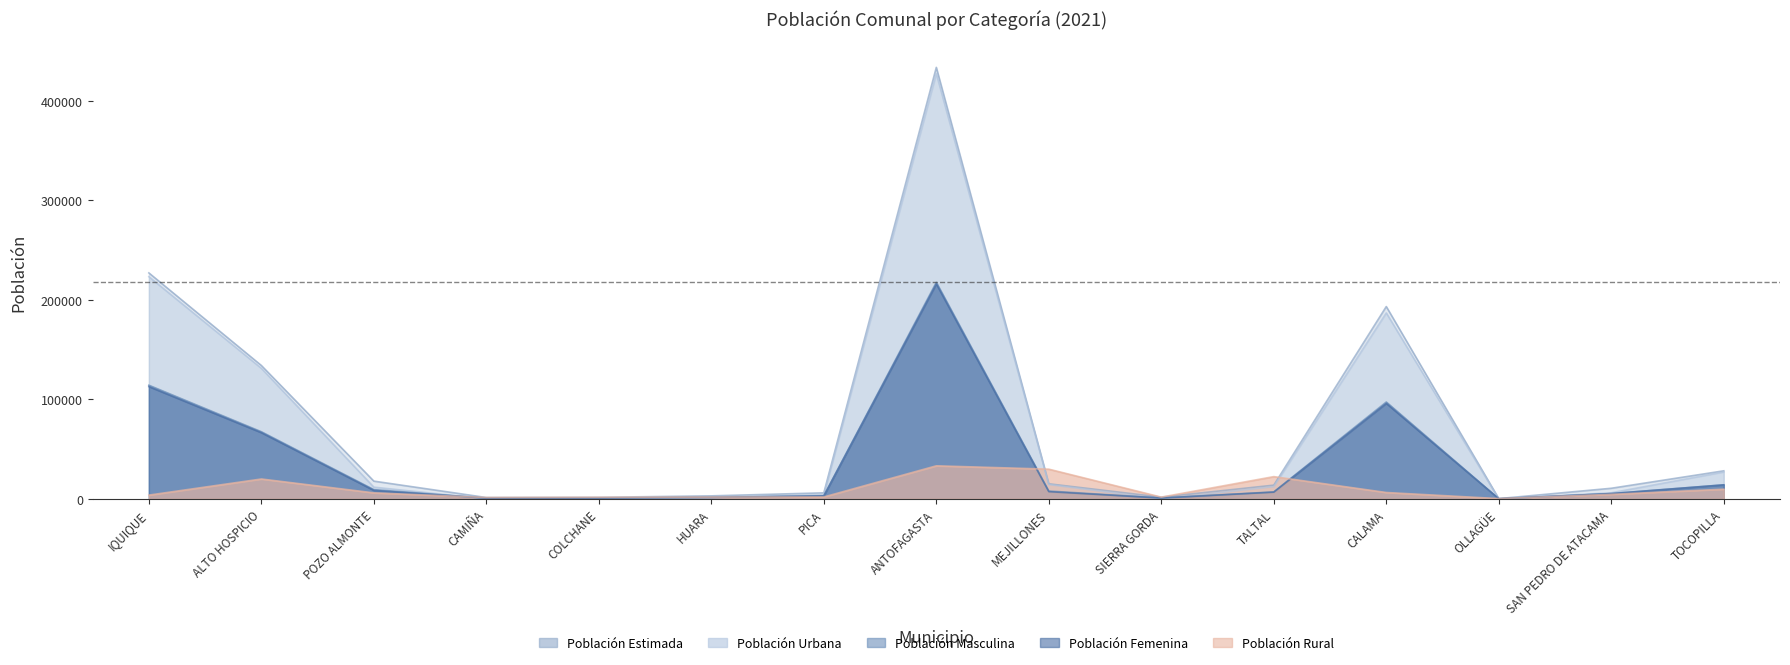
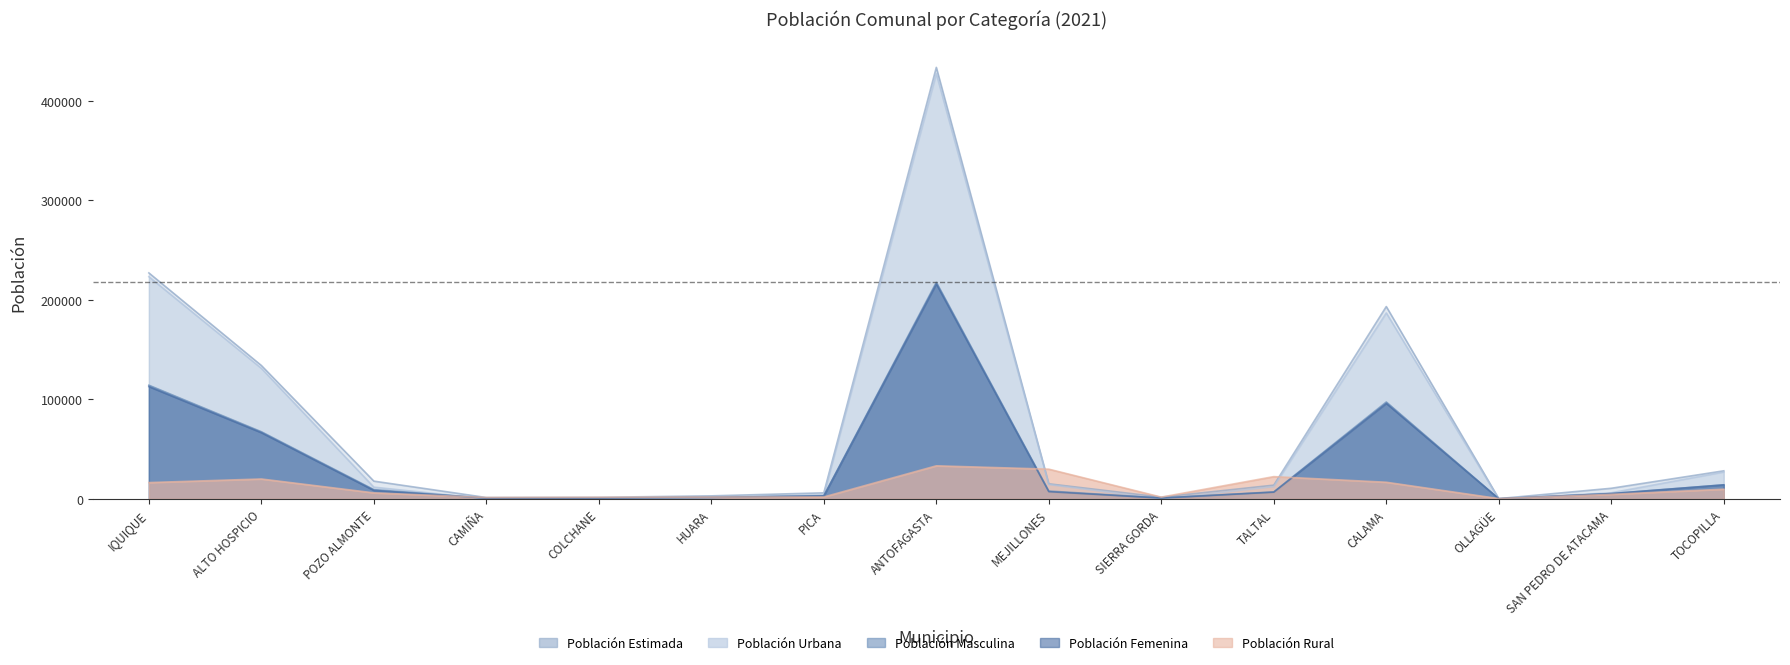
  {
    "Población Rural": {
-     "IQUIQUE": 0,
+     "IQUIQUE": 20000,
      "ALTO HOSPICIO": 20000,
      "ANTOFAGASTA": 30000,
      "MEJILLONES": 30000,
      "TALTAL": 20000,
-     "CALAMA": 10000,
+     "CALAMA": 20000,
      "TOCOPILLA": 10000
    }
  }
